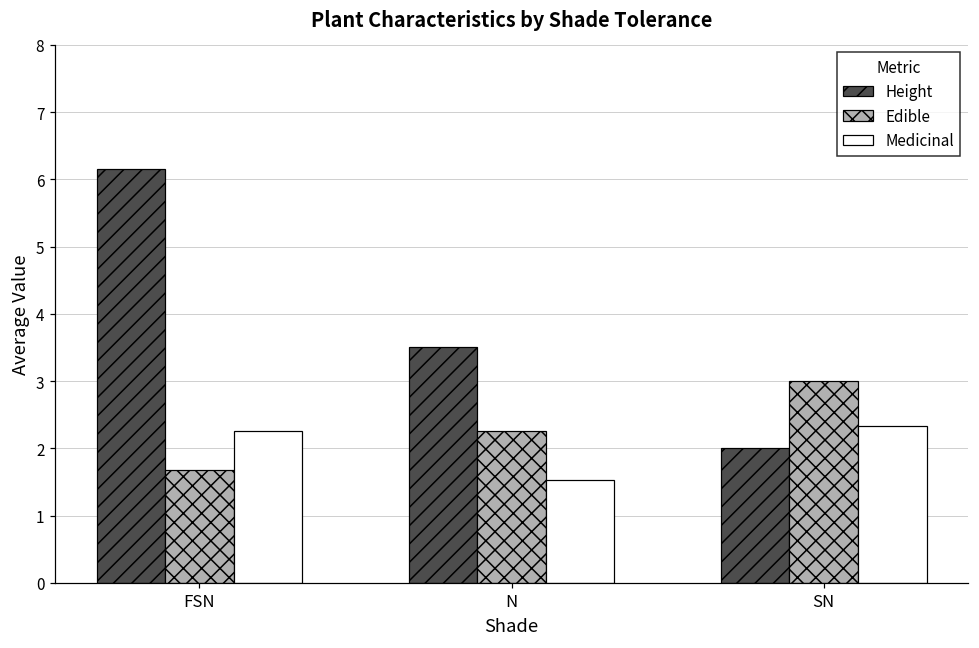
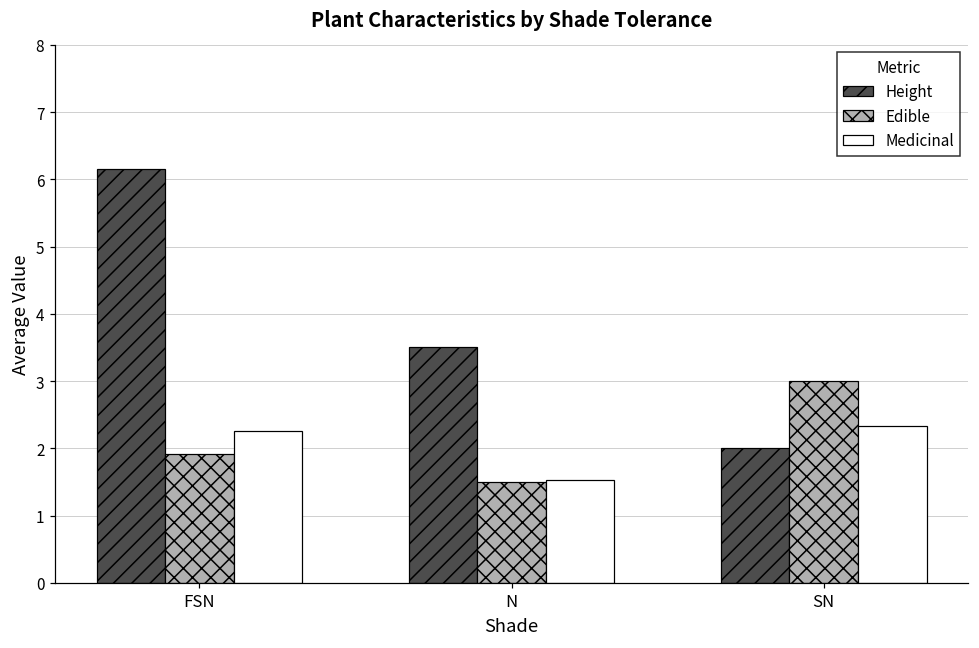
  {
    "Height": {
      "FSN": 6.2,
      "N": 3.5,
      "SN": 2.0
    },
    "Edible": {
-     "FSN": 1.7,
-     "N": 2.3,
+     "FSN": 1.9,
+     "N": 1.5,
      "SN": 3.0
    },
    "Medicinal": {
      "FSN": 2.3,
      "N": 1.5,
      "SN": 2.3
    }
  }
